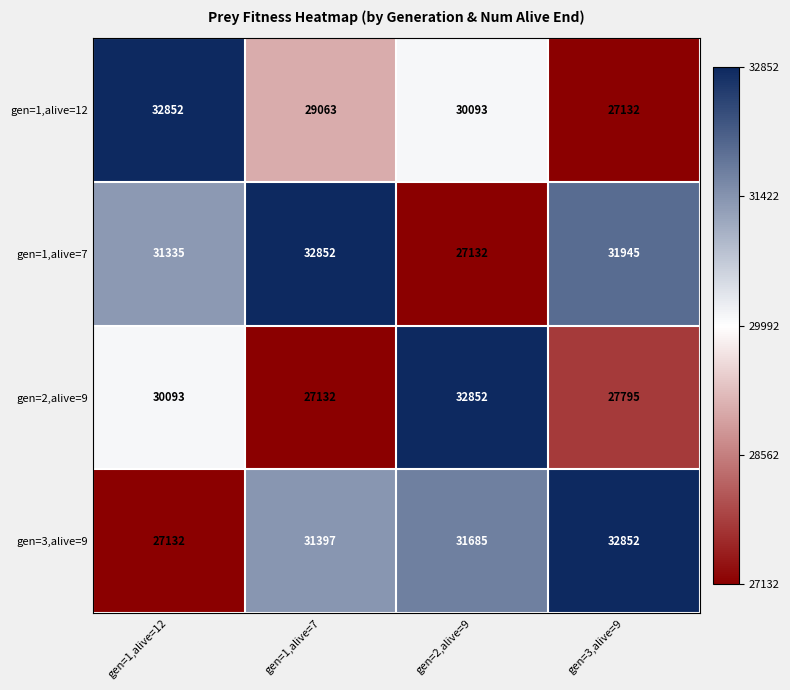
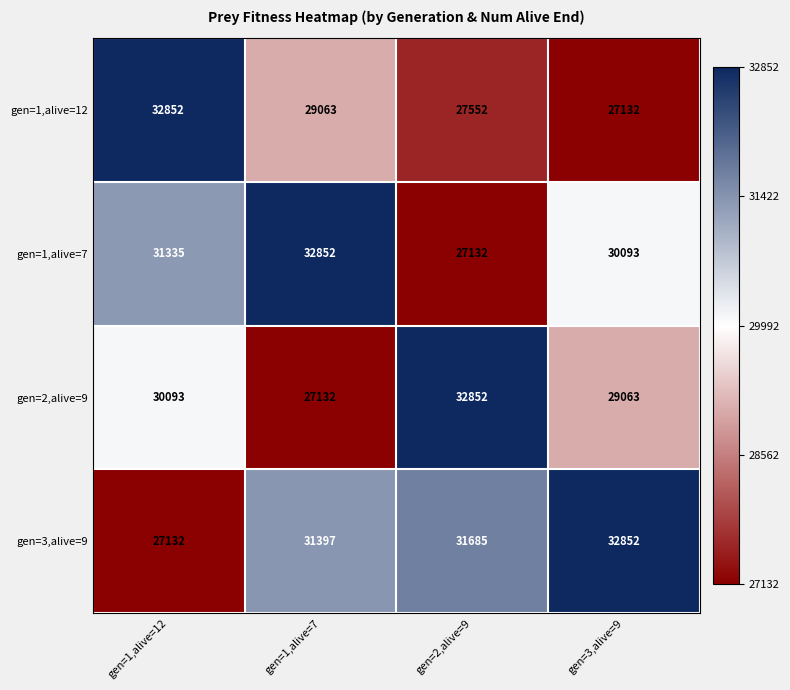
  {
    "gen=1,alive=12": {
      "gen=1,alive=12": 32852,
      "gen=1,alive=7": 29063,
-     "gen=2,alive=9": 30093,
+     "gen=2,alive=9": 27552,
      "gen=3,alive=9": 27132
    },
    "gen=1,alive=7": {
      "gen=1,alive=12": 31335,
      "gen=1,alive=7": 32852,
      "gen=2,alive=9": 27132,
-     "gen=3,alive=9": 31945
+     "gen=3,alive=9": 30093
    },
    "gen=2,alive=9": {
      "gen=1,alive=12": 30093,
      "gen=1,alive=7": 27132,
      "gen=2,alive=9": 32852,
-     "gen=3,alive=9": 27795
+     "gen=3,alive=9": 29063
    },
    "gen=3,alive=9": {
      "gen=1,alive=12": 27132,
      "gen=1,alive=7": 31397,
      "gen=2,alive=9": 31685,
      "gen=3,alive=9": 32852
    }
  }
